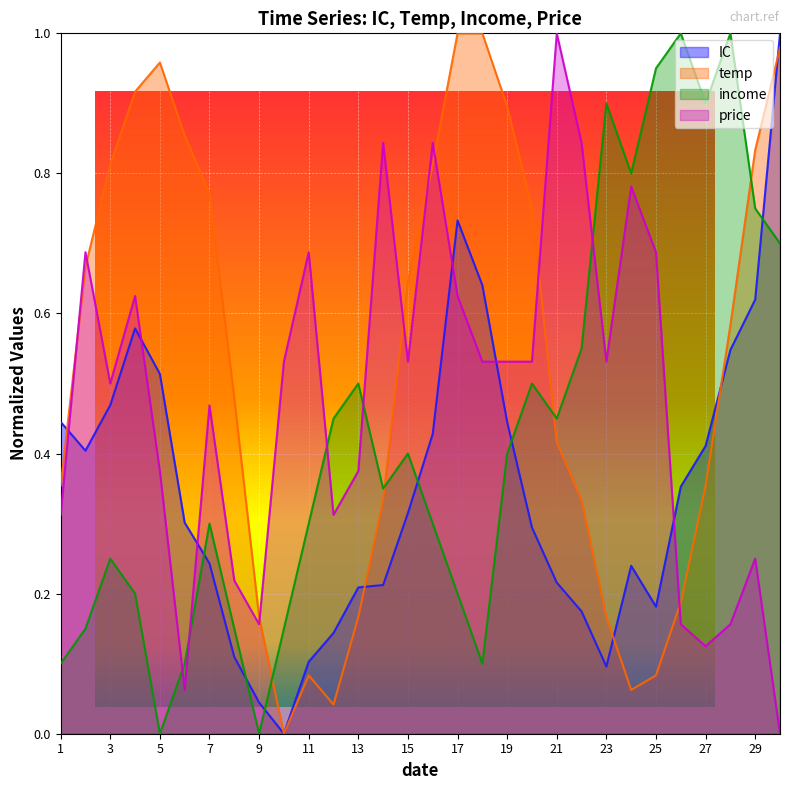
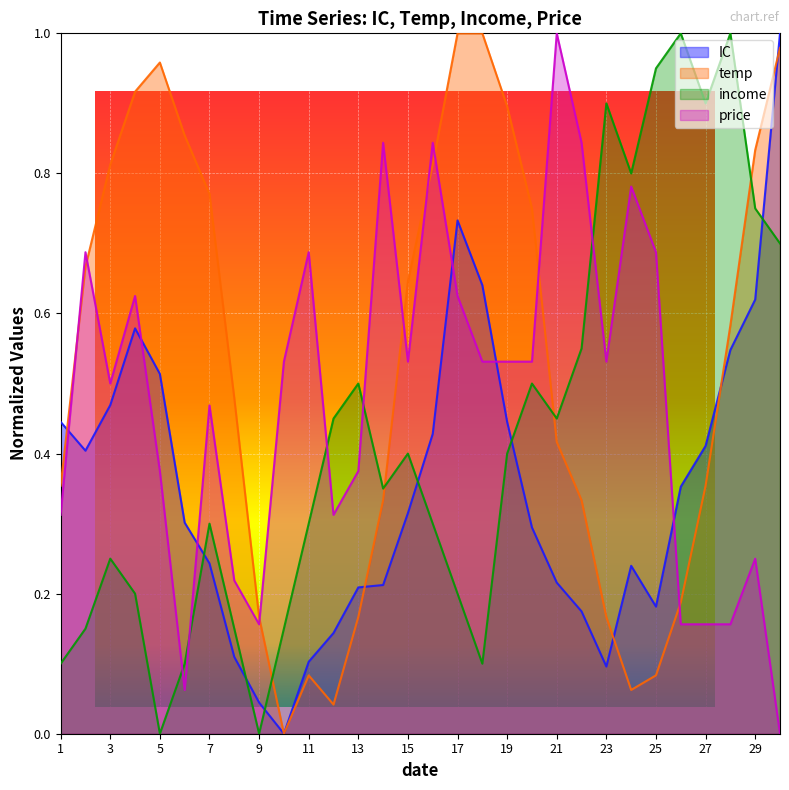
  {
    "IC": {
      "1": 0.45,
      "3": 0.47,
      "5": 0.51,
      "7": 0.24,
      "9": 0.04,
      "11": 0.10,
      "13": 0.21,
      "15": 0.32,
      "17": 0.73,
      "19": 0.45,
      "21": 0.22,
      "23": 0.10,
      "25": 0.18,
      "27": 0.41,
      "29": 0.62
    },
    "temp": {
      "1": 0.35,
      "3": 0.81,
      "5": 0.96,
      "7": 0.77,
      "9": 0.17,
      "11": 0.08,
      "13": 0.17,
      "15": 0.65,
      "17": 1.00,
      "19": 0.90,
      "21": 0.42,
      "23": 0.17,
      "25": 0.08,
      "27": 0.35,
      "29": 0.83
    },
    "income": {
      "1": 0.10,
      "3": 0.25,
      "5": 0.00,
      "7": 0.30,
      "9": 0.00,
      "11": 0.30,
      "13": 0.50,
      "15": 0.40,
      "17": 0.20,
      "19": 0.40,
      "21": 0.45,
      "23": 0.90,
      "25": 0.95,
      "29": 0.75
    },
    "price": {
      "1": 0.31,
      "3": 0.50,
      "5": 0.38,
      "7": 0.47,
      "9": 0.16,
      "11": 0.69,
      "13": 0.38,
      "15": 0.53,
      "17": 0.63,
      "19": 0.53,
      "21": 1.00,
      "23": 0.53,
      "25": 0.69,
-     "27": 0.13,
+     "27": 0.16,
      "29": 0.25
    }
  }
